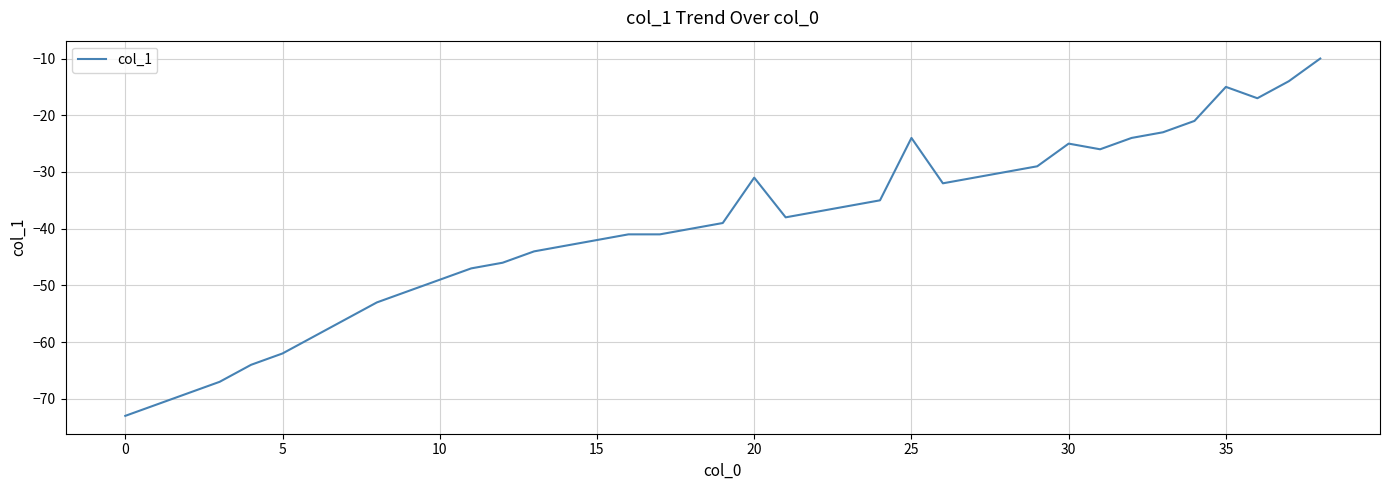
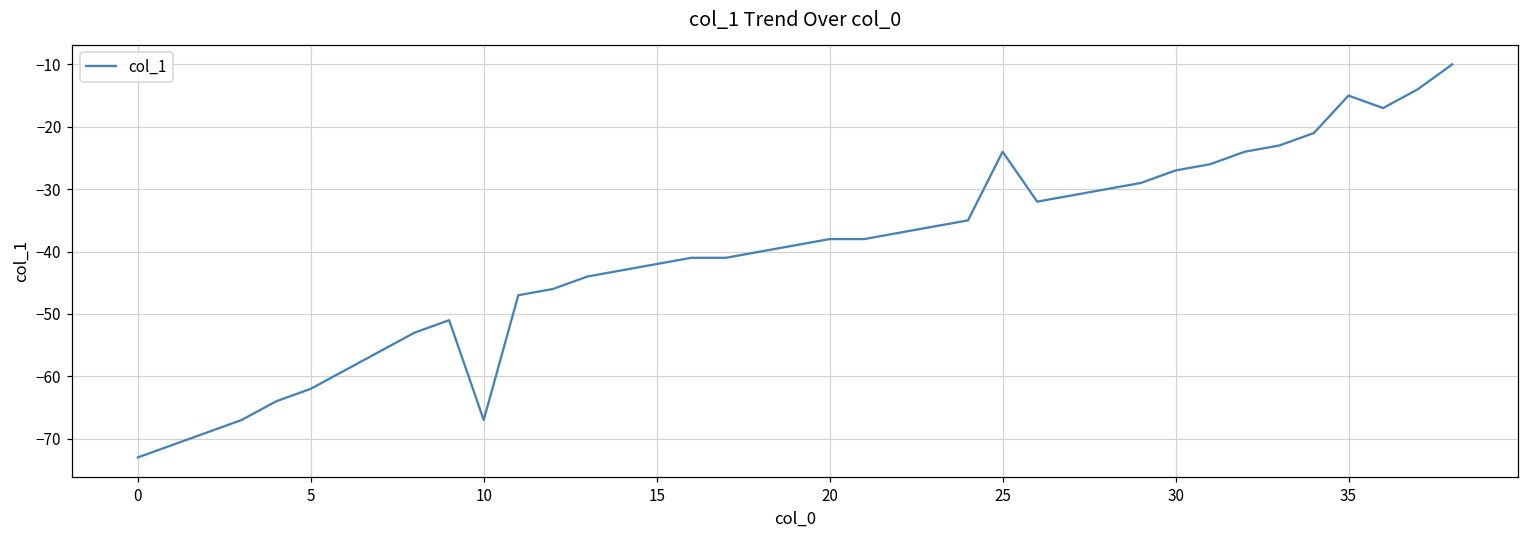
  {
    "0": -73,
    "5": -62,
-   "10": -49,
+   "10": -67,
    "15": -42,
-   "20": -31,
+   "20": -38,
    "25": -24,
-   "30": -25,
+   "30": -27,
    "35": -15
  }
